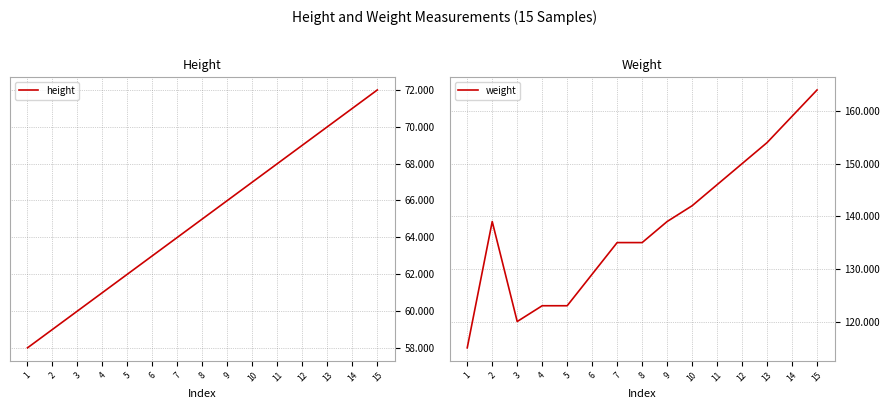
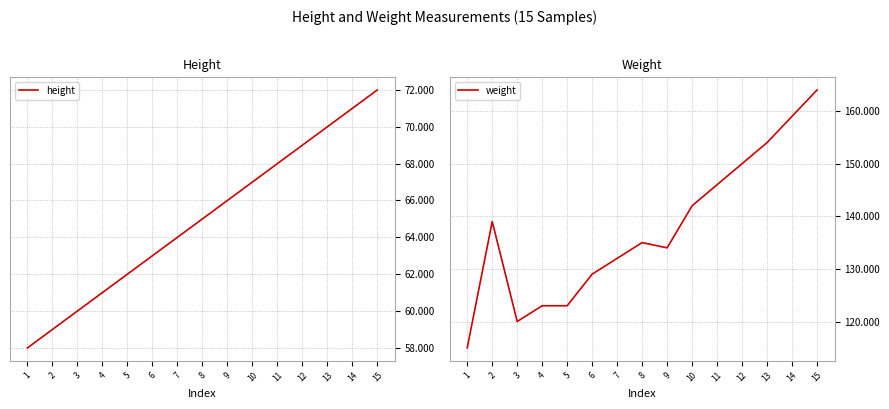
  {
    "Height": {
      "1": 58.0,
      "2": 59.0,
      "3": 60.0,
      "4": 61.0,
      "5": 62.0,
      "6": 63.0,
      "7": 64.0,
      "8": 65.0,
      "9": 66.0,
      "10": 67.0,
      "11": 68.0,
      "12": 69.0,
      "13": 70.0,
      "14": 71.0,
      "15": 72.0
    },
    "Weight": {
      "1": 115,
      "2": 139,
      "3": 120,
      "4": 123,
      "5": 123,
      "6": 129,
-     "7": 135,
+     "7": 132,
      "8": 135,
-     "9": 139,
+     "9": 134,
      "10": 142,
      "11": 146,
      "12": 150,
      "13": 154,
      "14": 159,
      "15": 164
    }
  }
